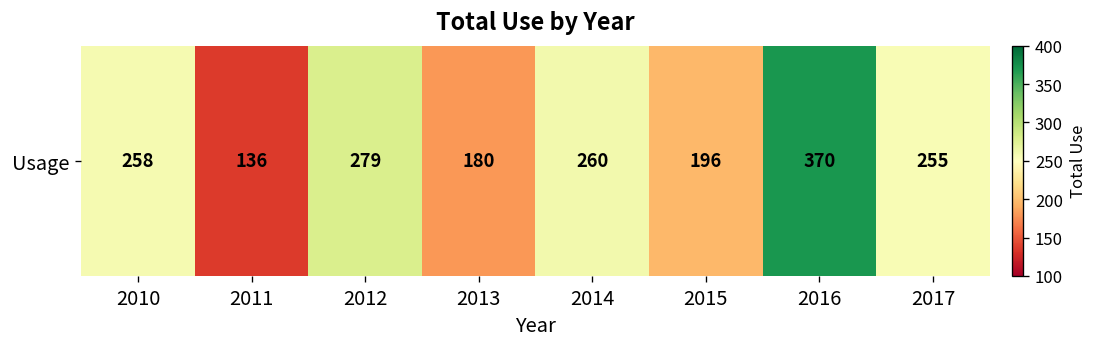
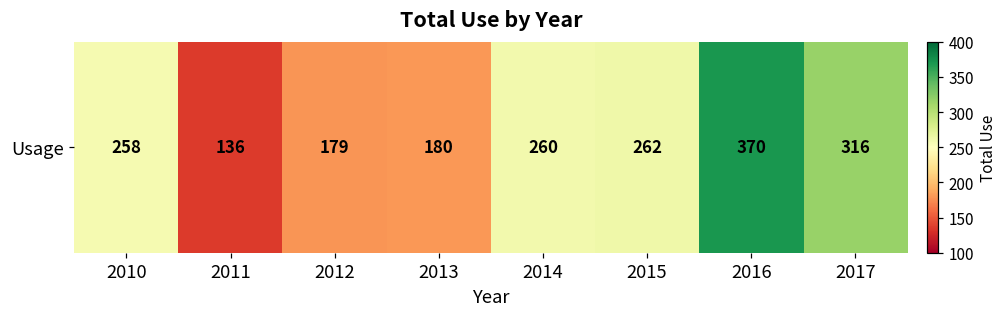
  {
    "Usage": {
      "2010": 258,
      "2011": 136,
-     "2012": 279,
+     "2012": 179,
      "2013": 180,
      "2014": 260,
-     "2015": 196,
+     "2015": 262,
      "2016": 370,
-     "2017": 255
+     "2017": 316
    }
  }
